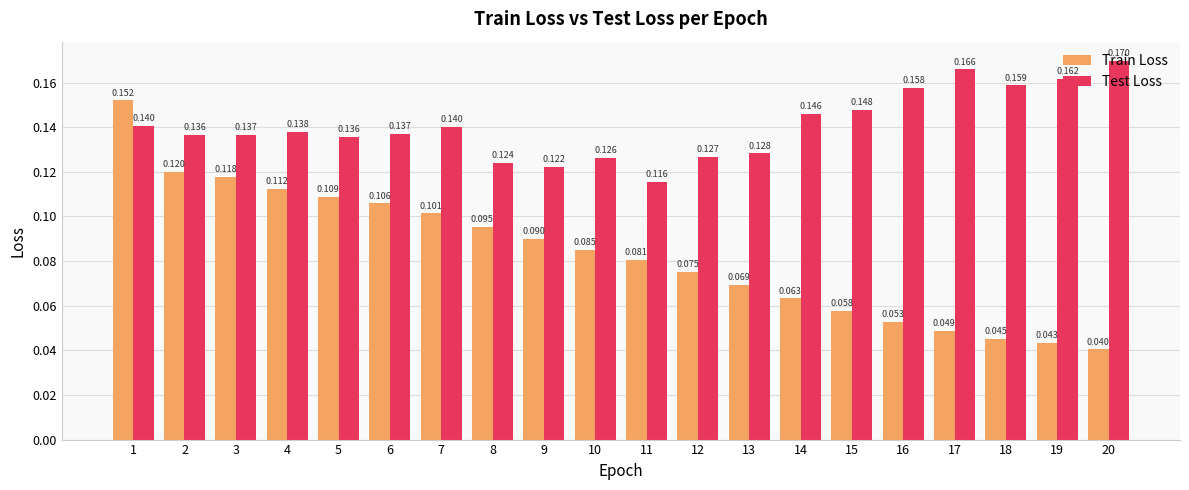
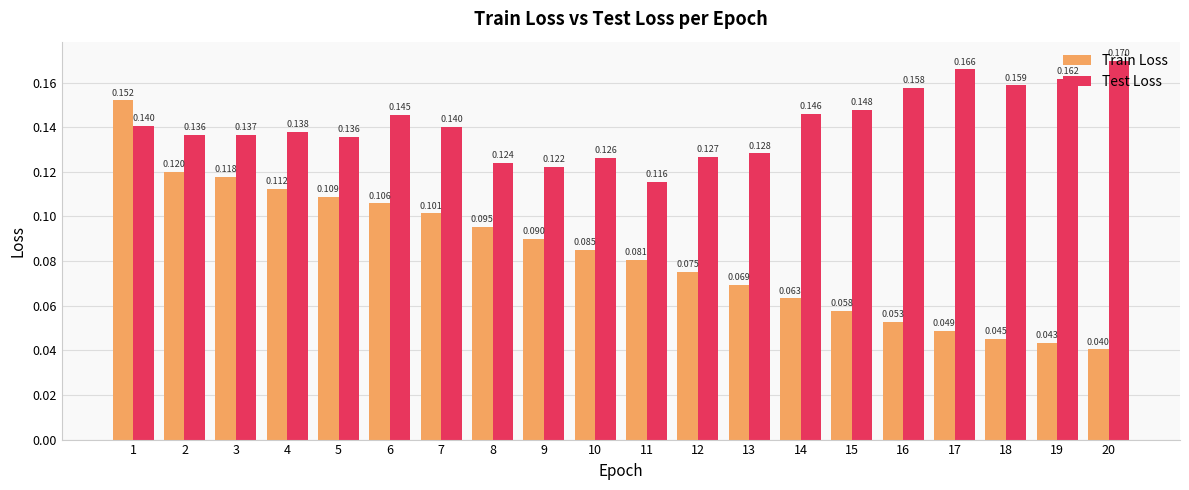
  {
    "Train Loss": {
      "1": 0.152,
      "2": 0.120,
      "3": 0.118,
      "4": 0.112,
      "5": 0.109,
      "6": 0.106,
      "7": 0.101,
      "8": 0.095,
      "9": 0.090,
      "10": 0.085,
      "11": 0.081,
      "12": 0.075,
      "13": 0.069,
      "14": 0.063,
      "15": 0.058,
      "16": 0.053,
      "17": 0.049,
      "18": 0.045,
      "19": 0.043,
      "20": 0.040
    },
    "Test Loss": {
      "1": 0.140,
      "2": 0.136,
      "3": 0.137,
      "4": 0.138,
      "5": 0.136,
-     "6": 0.137,
+     "6": 0.145,
      "7": 0.140,
      "8": 0.124,
      "9": 0.122,
      "10": 0.126,
      "11": 0.116,
      "12": 0.127,
      "13": 0.128,
      "14": 0.146,
      "15": 0.148,
      "16": 0.158,
      "17": 0.166,
      "18": 0.159,
      "19": 0.162,
      "20": 0.170
    }
  }
